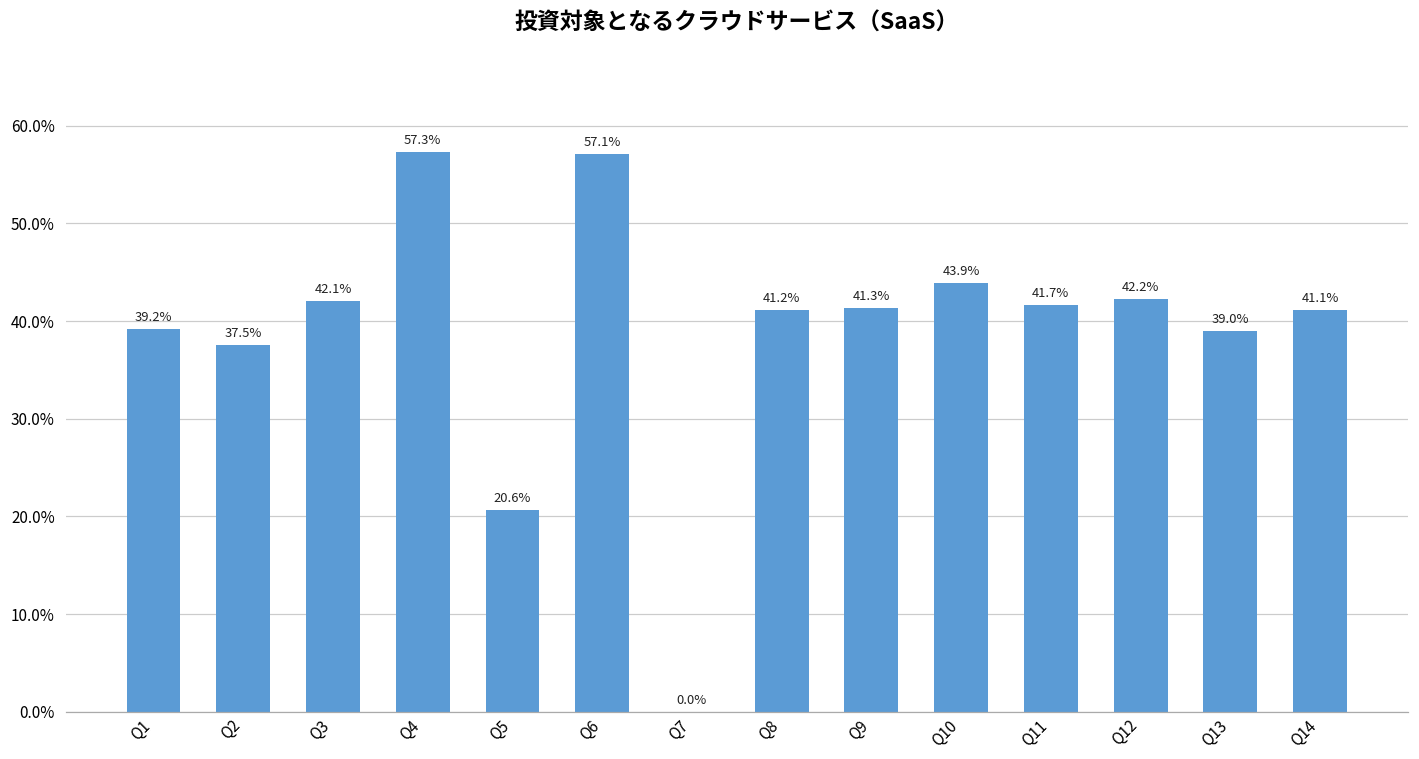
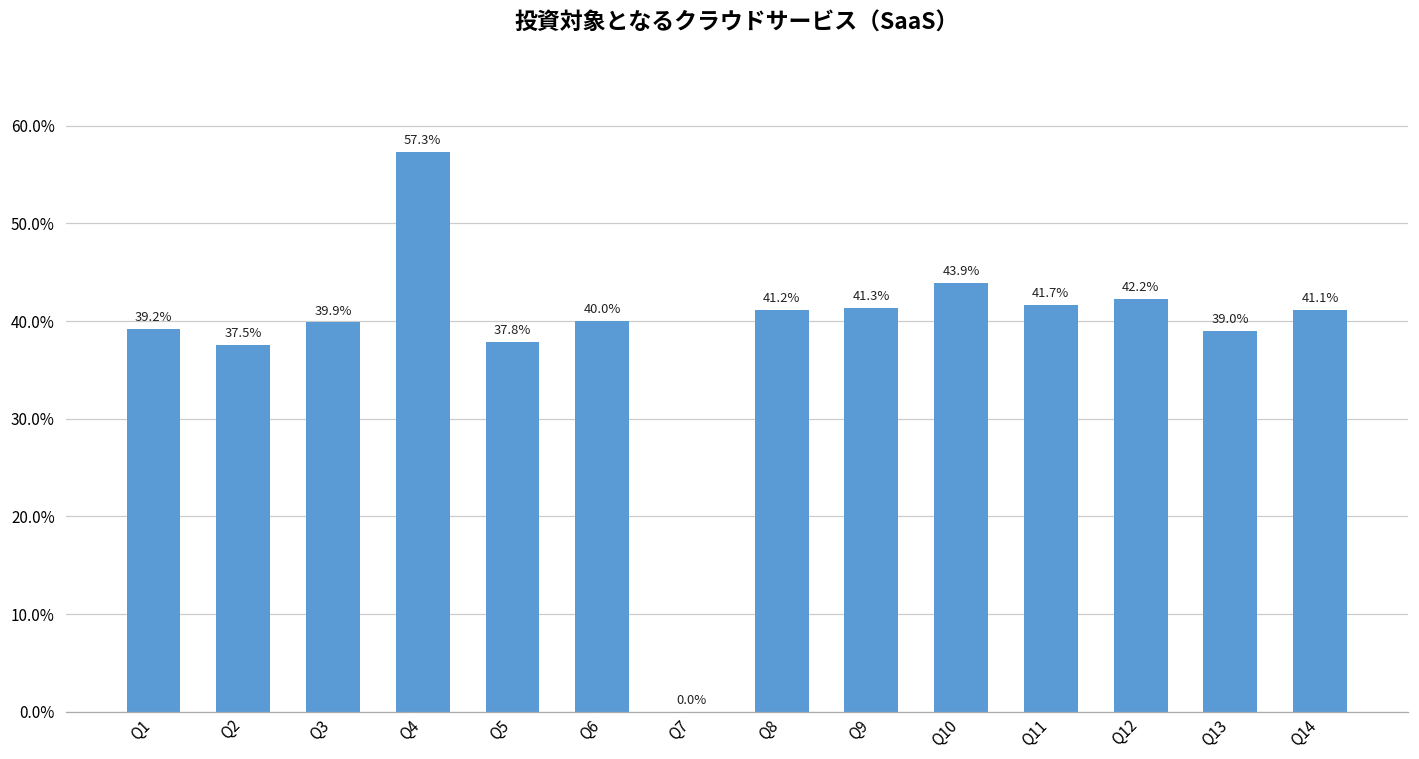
  {
    "Q1": "39.2%",
    "Q2": "37.5%",
-   "Q3": "42.1%",
+   "Q3": "39.9%",
    "Q4": "57.3%",
-   "Q5": "20.6%",
-   "Q6": "57.1%",
+   "Q5": "37.8%",
+   "Q6": "40.0%",
    "Q7": "0.0%",
    "Q8": "41.2%",
    "Q9": "41.3%",
    "Q10": "43.9%",
    "Q11": "41.7%",
    "Q12": "42.2%",
    "Q13": "39.0%",
    "Q14": "41.1%"
  }
